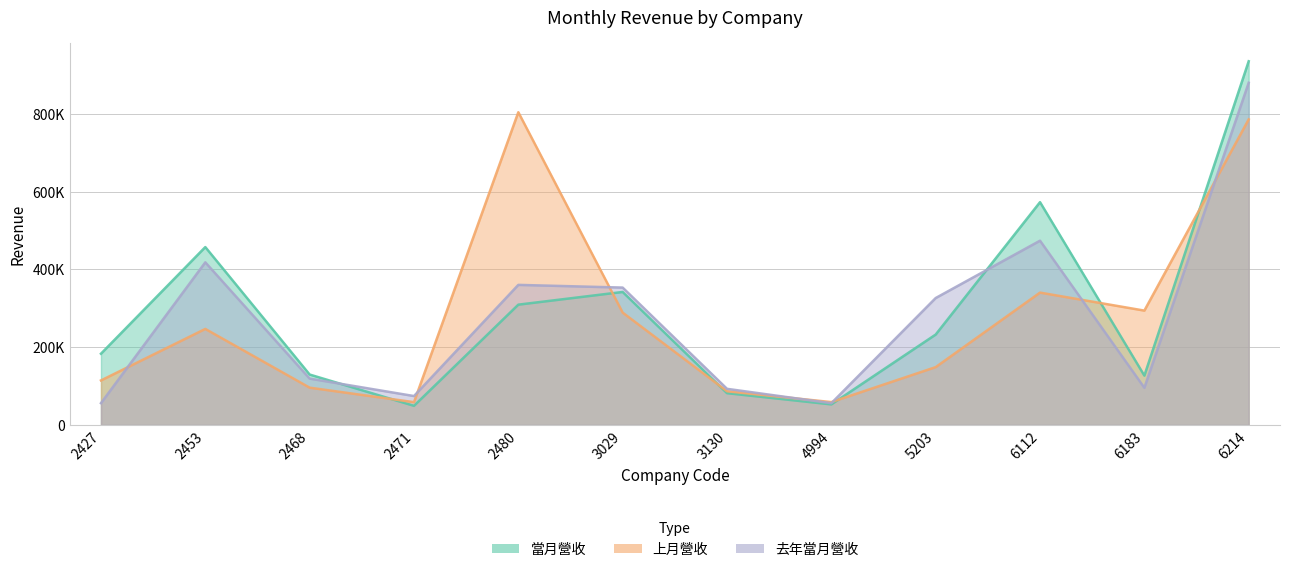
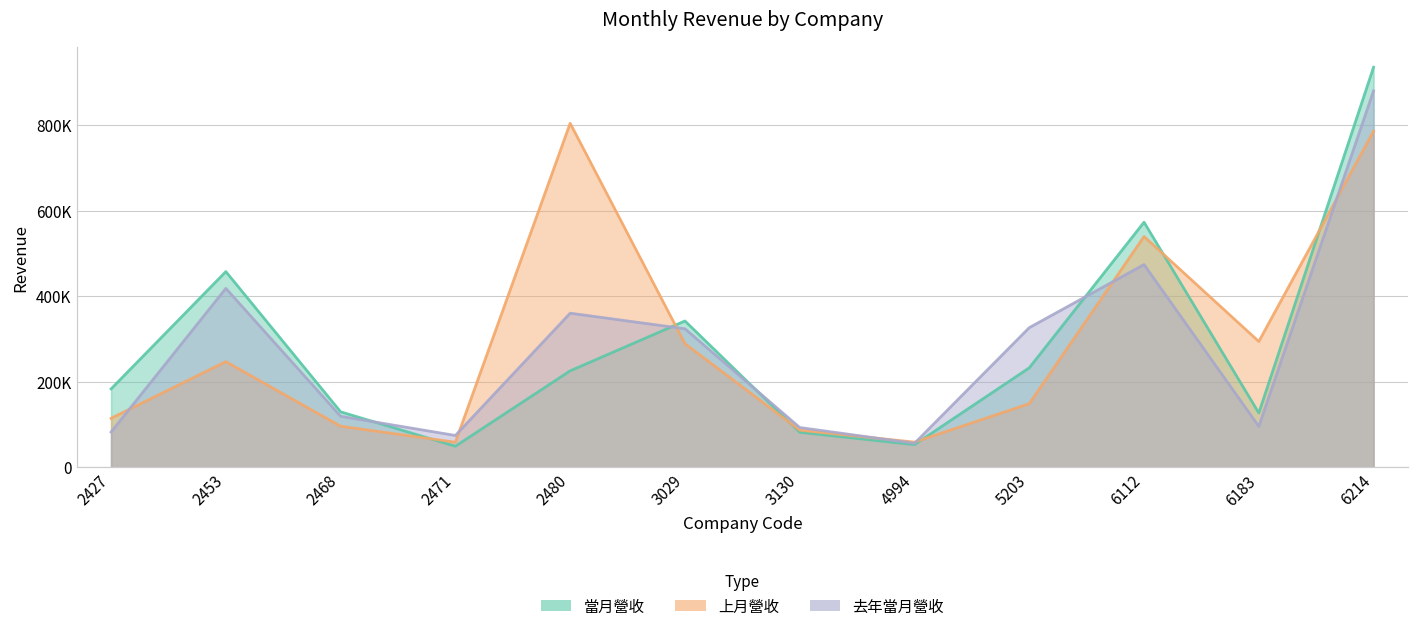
  {
    "當月營收": {
      "2427": 180000,
      "2453": 460000,
      "2468": 130000,
      "2471": 50000,
-     "2480": 310000,
+     "2480": 230000,
      "3029": 340000,
      "5203": 230000,
      "6112": 570000,
      "6183": 130000,
      "6214": 940000
    },
    "上月營收": {
      "2427": 110000,
      "2453": 250000,
      "2468": 100000,
      "2471": 60000,
      "2480": 800000,
      "3029": 290000,
      "5203": 150000,
-     "6112": 340000,
+     "6112": 540000,
      "6183": 290000,
      "6214": 790000
    },
    "去年當月營收": {
-     "2427": 60000,
+     "2427": 80000,
      "2453": 420000,
      "2468": 120000,
      "2471": 70000,
      "2480": 360000,
-     "3029": 350000,
+     "3029": 320000,
      "5203": 330000,
      "6112": 470000,
      "6183": 100000,
      "6214": 880000
    }
  }
